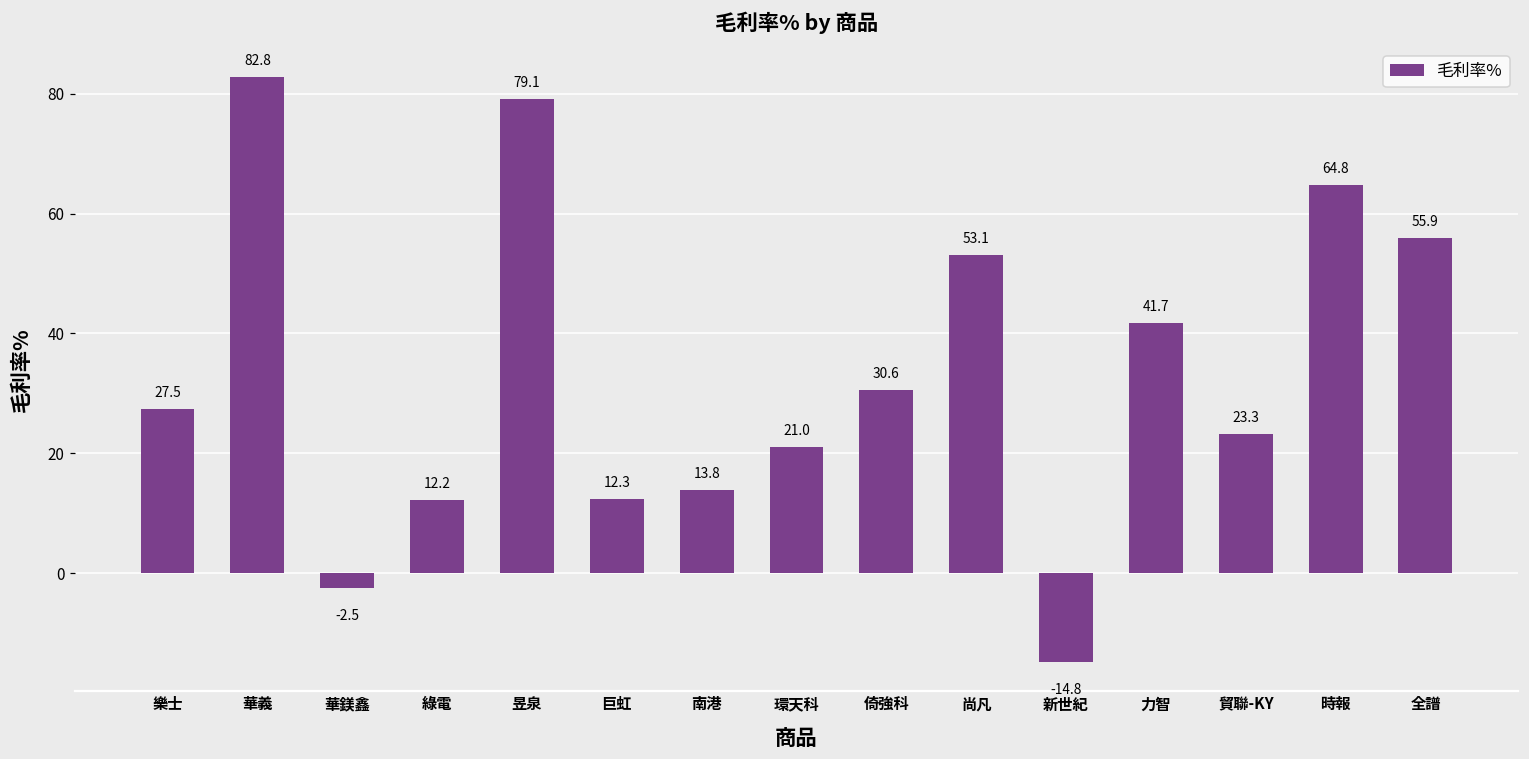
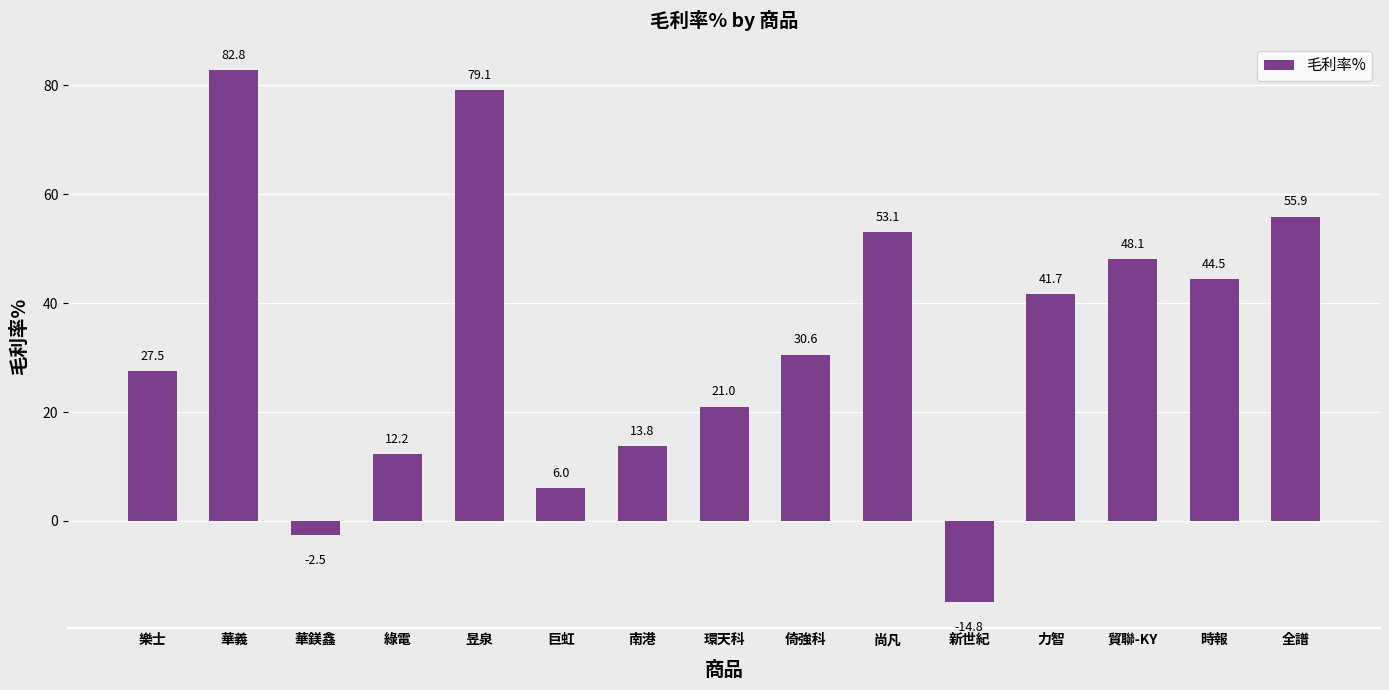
  {
    "樂士": 27.5,
    "華義": 82.8,
    "華鎂鑫": -2.5,
    "綠電": 12.2,
    "昱泉": 79.1,
-   "巨虹": 12.3,
+   "巨虹": 6.0,
    "南港": 13.8,
    "環天科": 21.0,
    "倚強科": 30.6,
    "尚凡": 53.1,
    "新世紀": -14.8,
    "力智": 41.7,
-   "貿聯-KY": 23.3,
-   "時報": 64.8,
+   "貿聯-KY": 48.1,
+   "時報": 44.5,
    "全譜": 55.9
  }
